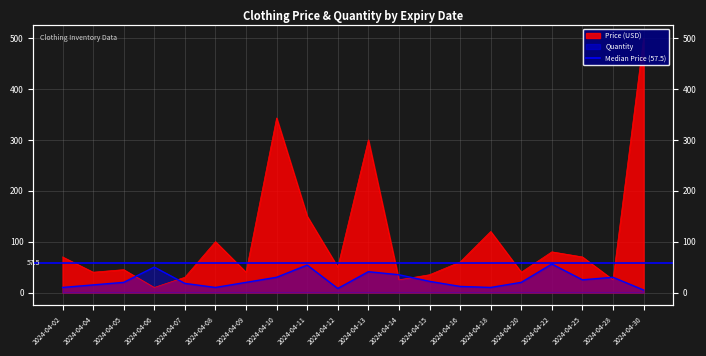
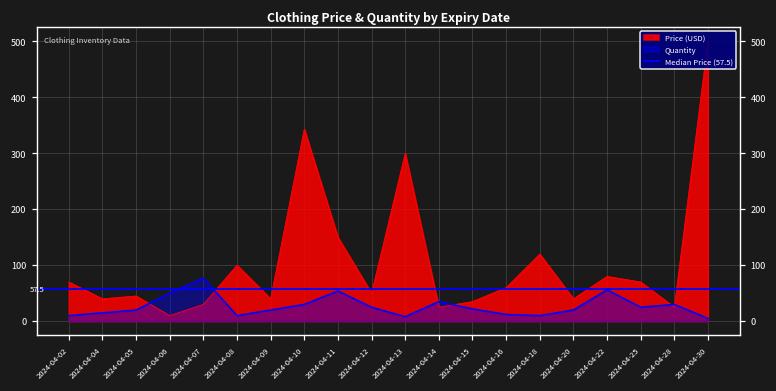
  {
    "Price (USD)": {
      "2024-04-04": 40,
      "2024-04-05": 50,
      "2024-04-06": 10,
      "2024-04-07": 30,
      "2024-04-08": 100,
      "2024-04-09": 40,
      "2024-04-10": 340,
      "2024-04-11": 150,
      "2024-04-12": 50,
      "2024-04-13": 300,
      "2024-04-14": 30,
      "2024-04-15": 40,
      "2024-04-16": 60,
      "2024-04-18": 120,
      "2024-04-20": 40,
      "2024-04-22": 80,
      "2024-04-25": 70
    },
    "Quantity": {
      "2024-04-02": 10,
      "2024-04-04": 20,
      "2024-04-05": 20,
      "2024-04-06": 50,
-     "2024-04-07": 20,
+     "2024-04-07": 80,
      "2024-04-08": 10,
      "2024-04-09": 20,
      "2024-04-10": 30,
      "2024-04-11": 50,
-     "2024-04-12": 10,
-     "2024-04-13": 40,
+     "2024-04-12": 30,
+     "2024-04-13": 10,
      "2024-04-14": 40,
      "2024-04-15": 20,
      "2024-04-16": 10,
      "2024-04-18": 10,
      "2024-04-20": 20,
      "2024-04-22": 60,
      "2024-04-25": 30,
      "2024-04-30": 10
    }
  }
